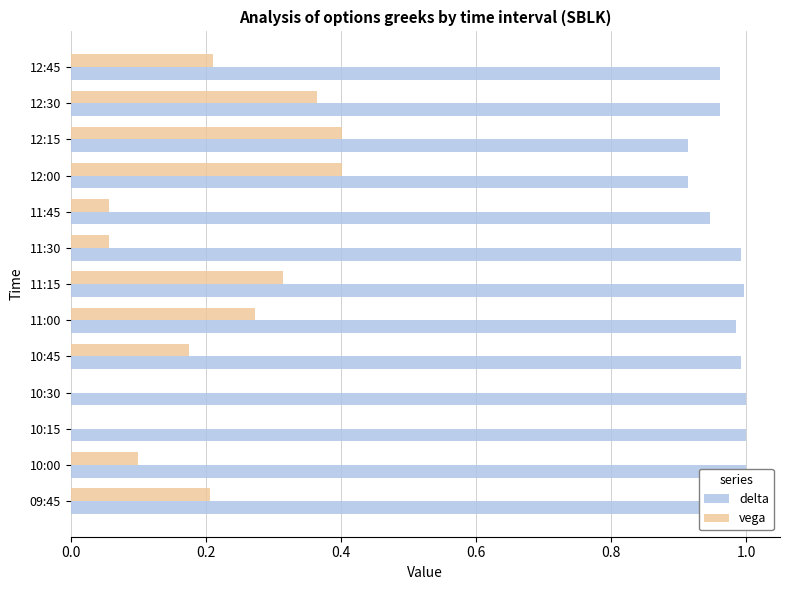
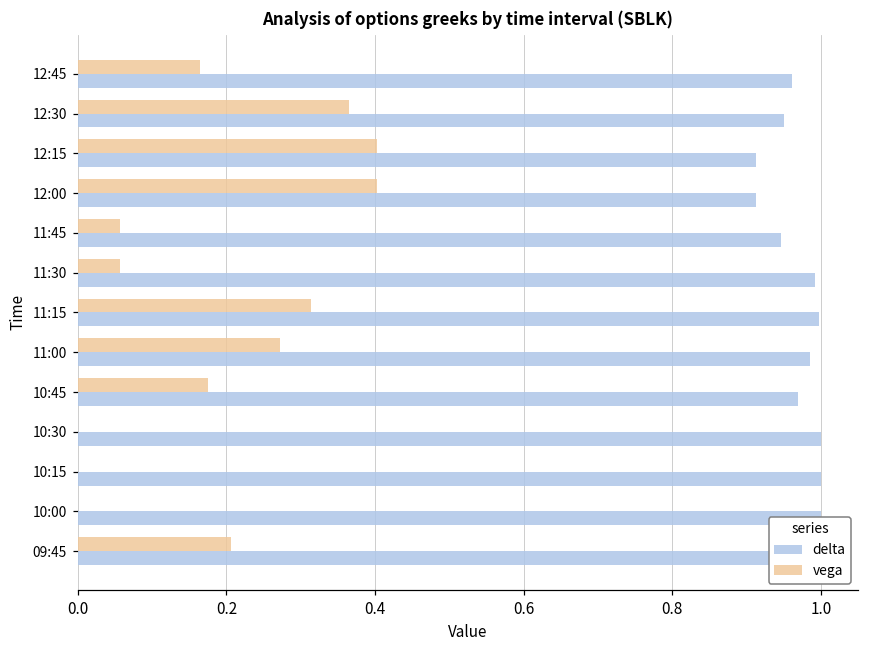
  {
    "delta": {
      "12:45": 0.96,
-     "12:30": 0.96,
+     "12:30": 0.95,
      "12:15": 0.91,
      "12:00": 0.91,
      "11:45": 0.95,
      "11:30": 0.99,
      "11:15": 1.00,
      "11:00": 0.99,
-     "10:45": 0.99,
+     "10:45": 0.97,
      "10:30": 1.00,
      "10:15": 1.00
    },
    "vega": {
-     "12:45": 0.21,
+     "12:45": 0.17,
      "12:30": 0.37,
      "12:15": 0.40,
      "12:00": 0.40,
      "11:45": 0.06,
      "11:30": 0.06,
      "11:15": 0.31,
      "11:00": 0.27,
      "10:45": 0.17,
      "10:30": 0.00,
      "10:15": 0.00,
-     "10:00": 0.1,
+     "10:00": 0.0,
      "09:45": 0.21
    }
  }
